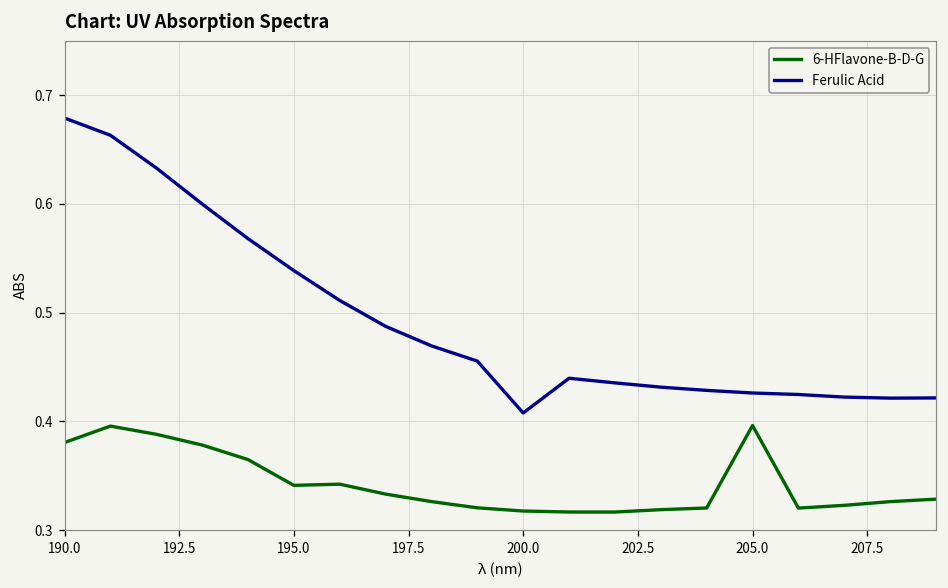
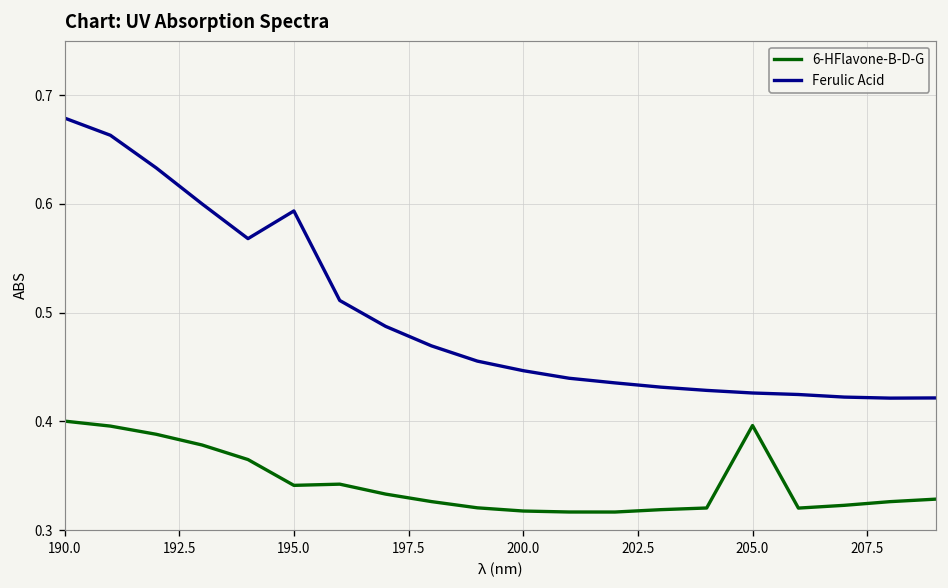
  {
    "6-HFlavone-B-D-G": {
-     "190.0": 0.38,
+     "190.0": 0.40,
      "195.0": 0.34,
      "200.0": 0.32,
      "205.0": 0.40
    },
    "Ferulic Acid": {
      "190.0": 0.68,
-     "195.0": 0.54,
-     "200.0": 0.41,
+     "195.0": 0.59,
+     "200.0": 0.45,
      "205.0": 0.43
    }
  }
